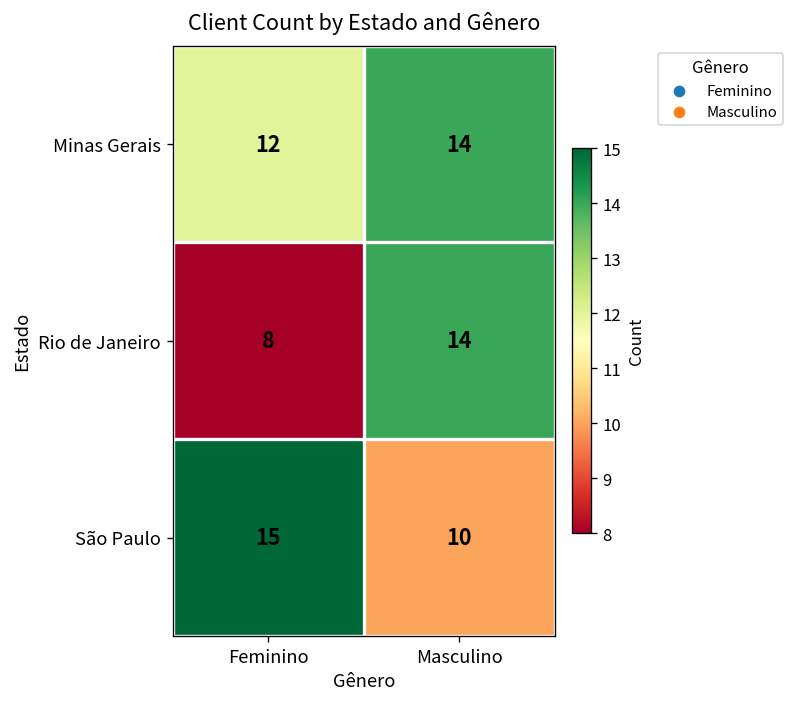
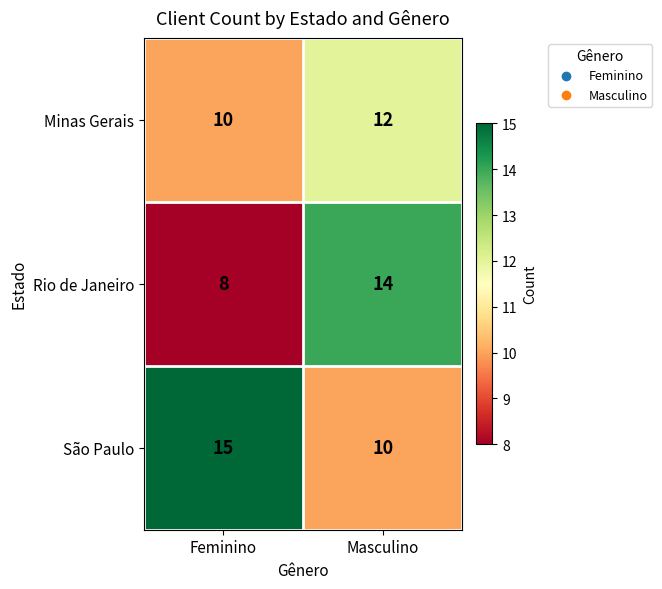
  {
    "Minas Gerais": {
-     "Feminino": 12,
-     "Masculino": 14
+     "Feminino": 10,
+     "Masculino": 12
    },
    "Rio de Janeiro": {
      "Feminino": 8,
      "Masculino": 14
    },
    "São Paulo": {
      "Feminino": 15,
      "Masculino": 10
    }
  }
